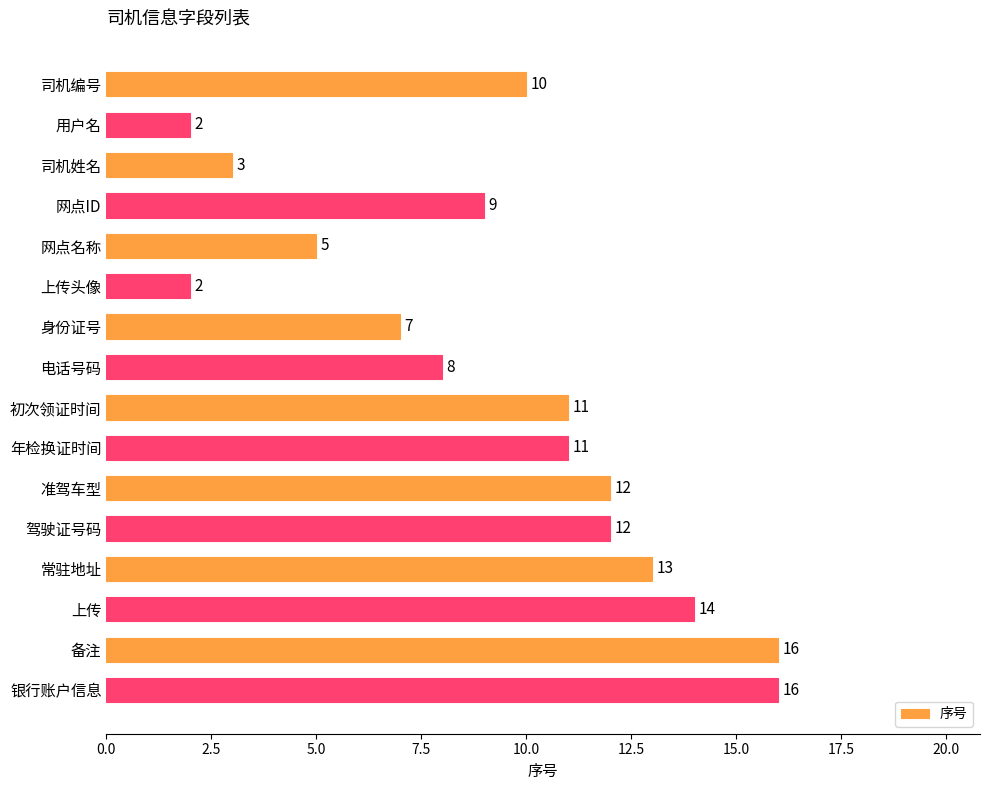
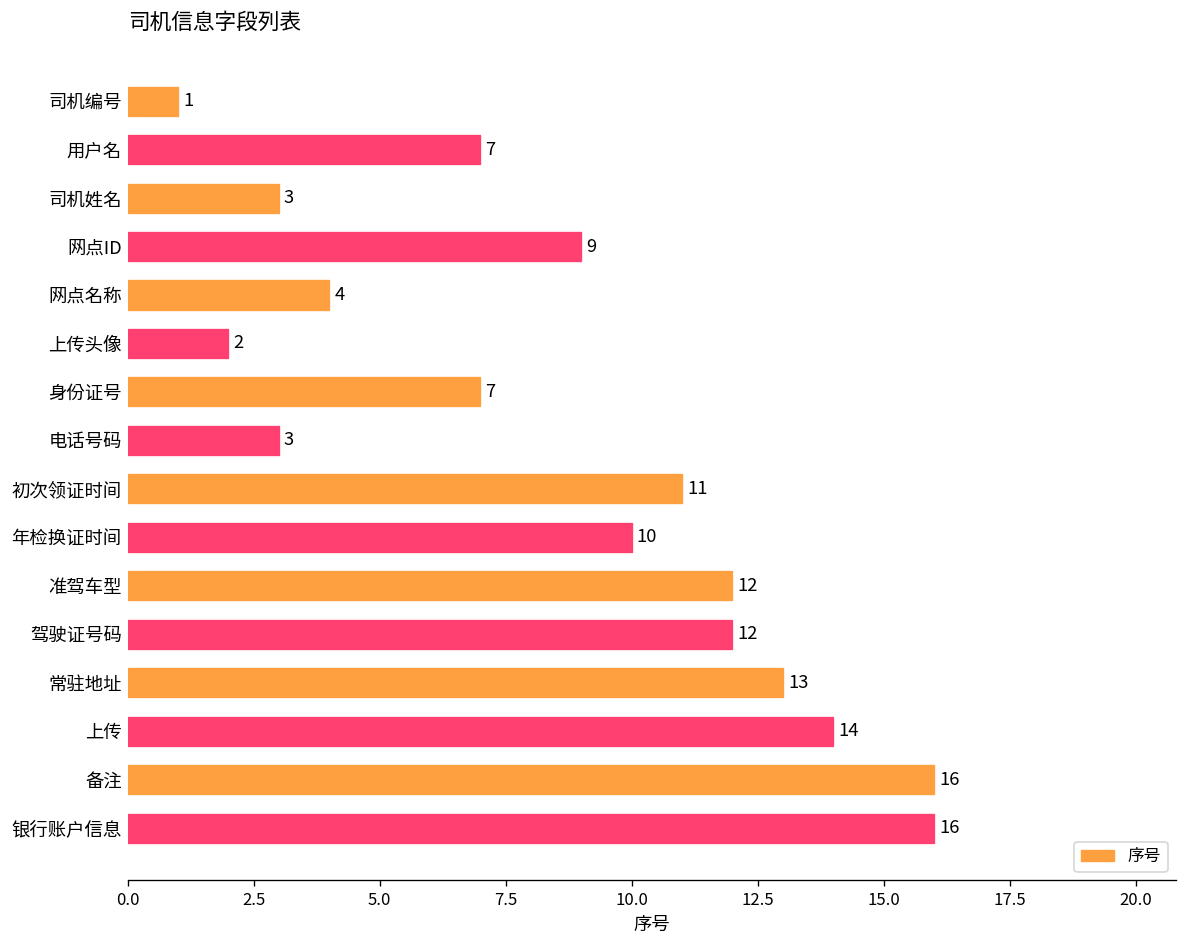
  {
-   "司机编号": 10,
-   "用户名": 2,
+   "司机编号": 1,
+   "用户名": 7,
    "司机姓名": 3,
    "网点ID": 9,
-   "网点名称": 5,
+   "网点名称": 4,
    "上传头像": 2,
    "身份证号": 7,
-   "电话号码": 8,
+   "电话号码": 3,
    "初次领证时间": 11,
-   "年检换证时间": 11,
+   "年检换证时间": 10,
    "准驾车型": 12,
    "驾驶证号码": 12,
    "常驻地址": 13,
    "上传": 14,
    "备注": 16,
    "银行账户信息": 16
  }
